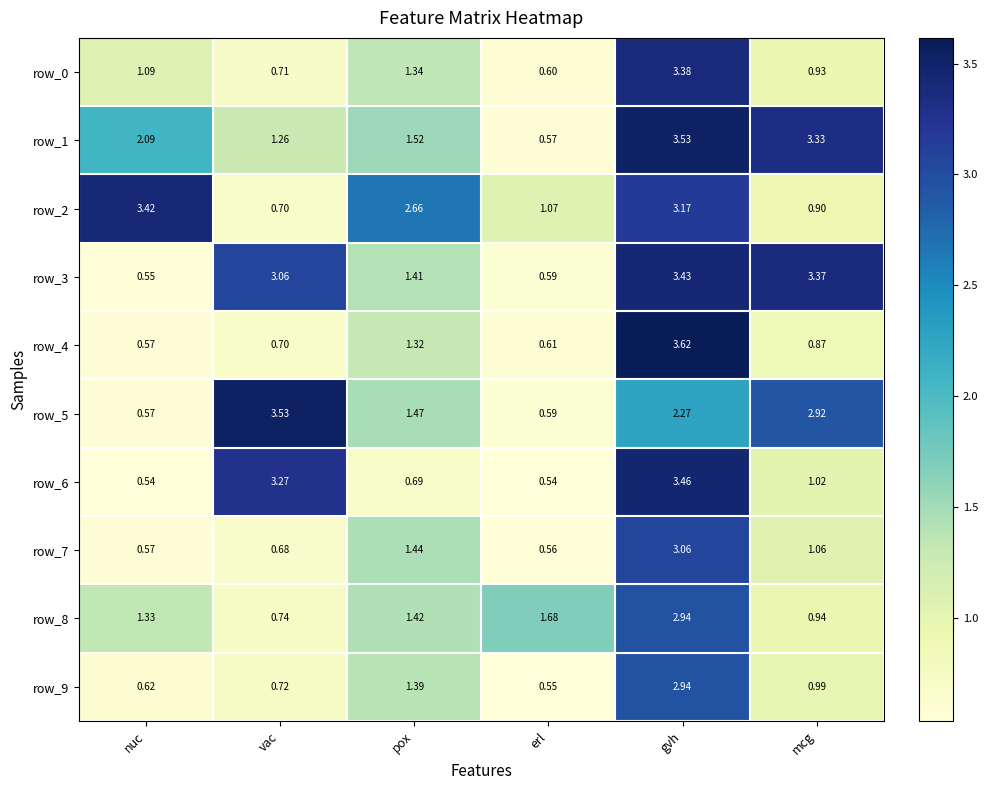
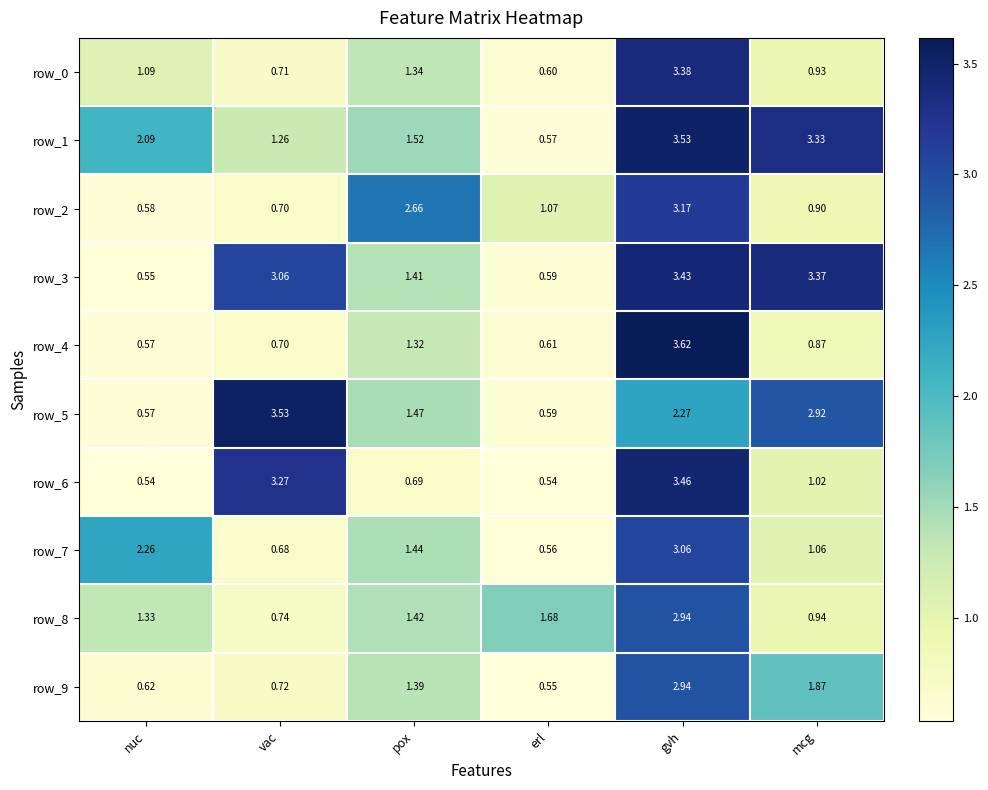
  {
    "row_0": {
      "nuc": 1.09,
      "vac": 0.71,
      "pox": 1.34,
      "erl": 0.60,
      "gvh": 3.38,
      "mcg": 0.93
    },
    "row_1": {
      "nuc": 2.09,
      "vac": 1.26,
      "pox": 1.52,
      "erl": 0.57,
      "gvh": 3.53,
      "mcg": 3.33
    },
    "row_2": {
-     "nuc": 3.42,
+     "nuc": 0.58,
      "vac": 0.70,
      "pox": 2.66,
      "erl": 1.07,
      "gvh": 3.17,
      "mcg": 0.90
    },
    "row_3": {
      "nuc": 0.55,
      "vac": 3.06,
      "pox": 1.41,
      "erl": 0.59,
      "gvh": 3.43,
      "mcg": 3.37
    },
    "row_4": {
      "nuc": 0.57,
      "vac": 0.70,
      "pox": 1.32,
      "erl": 0.61,
      "gvh": 3.62,
      "mcg": 0.87
    },
    "row_5": {
      "nuc": 0.57,
      "vac": 3.53,
      "pox": 1.47,
      "erl": 0.59,
      "gvh": 2.27,
      "mcg": 2.92
    },
    "row_6": {
      "nuc": 0.54,
      "vac": 3.27,
      "pox": 0.69,
      "erl": 0.54,
      "gvh": 3.46,
      "mcg": 1.02
    },
    "row_7": {
-     "nuc": 0.57,
+     "nuc": 2.26,
      "vac": 0.68,
      "pox": 1.44,
      "erl": 0.56,
      "gvh": 3.06,
      "mcg": 1.06
    },
    "row_8": {
      "nuc": 1.33,
      "vac": 0.74,
      "pox": 1.42,
      "erl": 1.68,
      "gvh": 2.94,
      "mcg": 0.94
    },
    "row_9": {
      "nuc": 0.62,
      "vac": 0.72,
      "pox": 1.39,
      "erl": 0.55,
      "gvh": 2.94,
-     "mcg": 0.99
+     "mcg": 1.87
    }
  }
